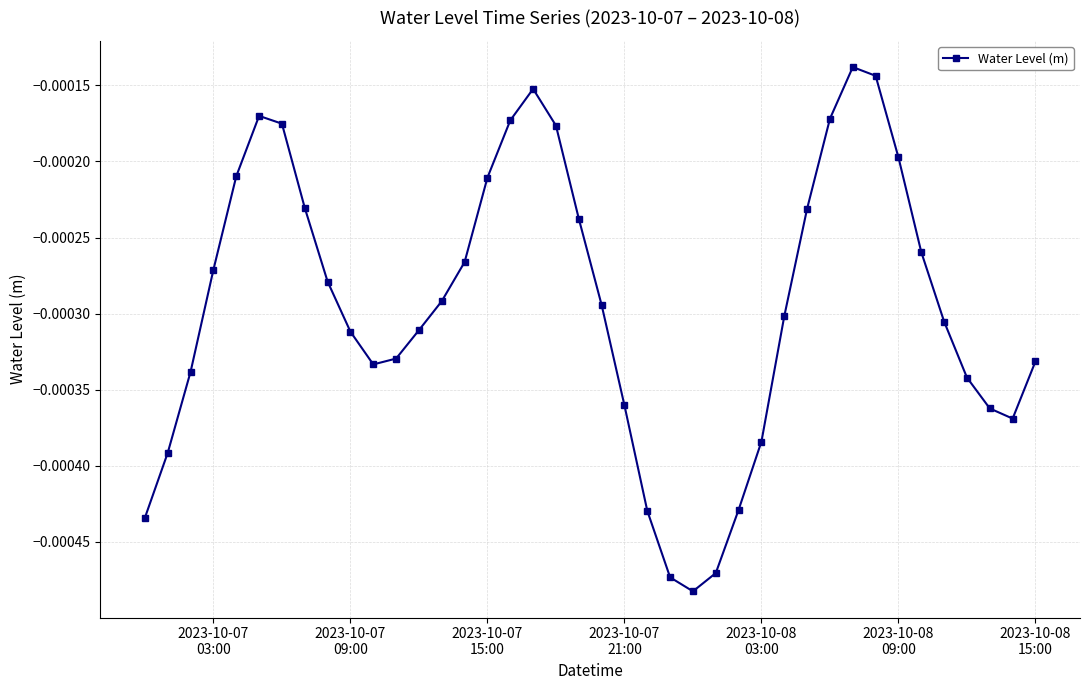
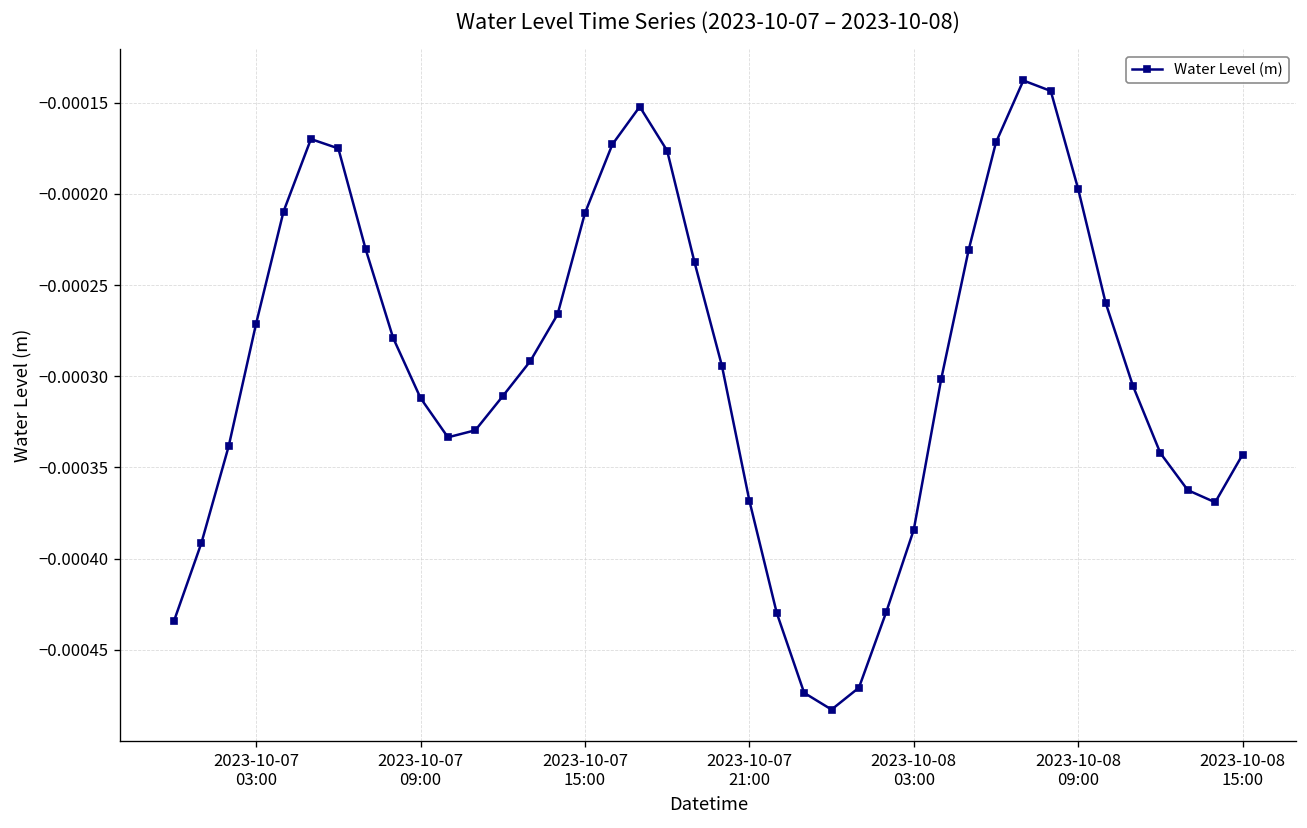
  {
    "2023-10-07 03:00": -0.000271,
    "2023-10-07 09:00": -0.000312,
    "2023-10-07 15:00": -0.000211,
-   "2023-10-07 21:00": -0.000360,
+   "2023-10-07 21:00": -0.000368,
    "2023-10-08 03:00": -0.000384,
    "2023-10-08 09:00": -0.000197,
-   "2023-10-08 15:00": -0.000331
+   "2023-10-08 15:00": -0.000343
  }
